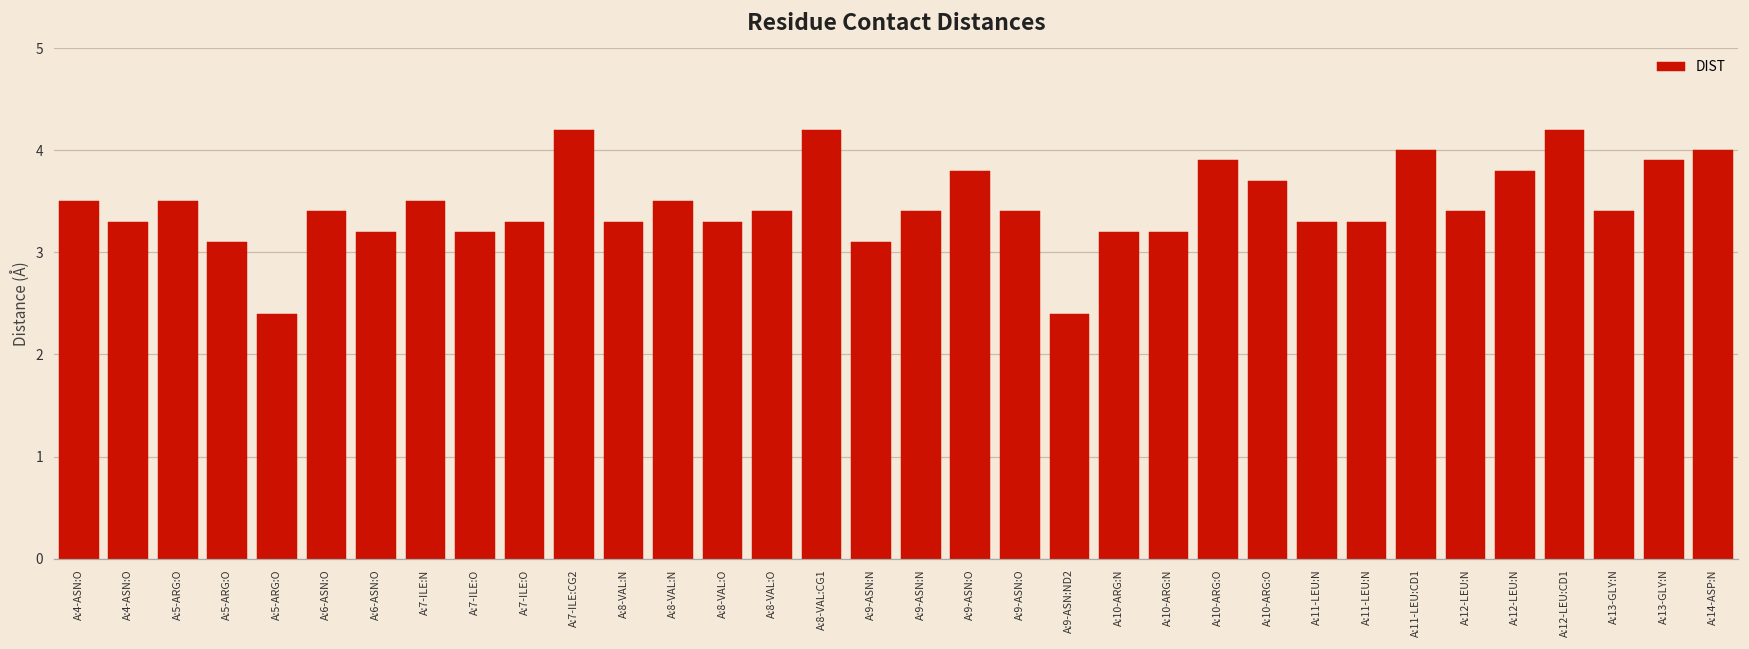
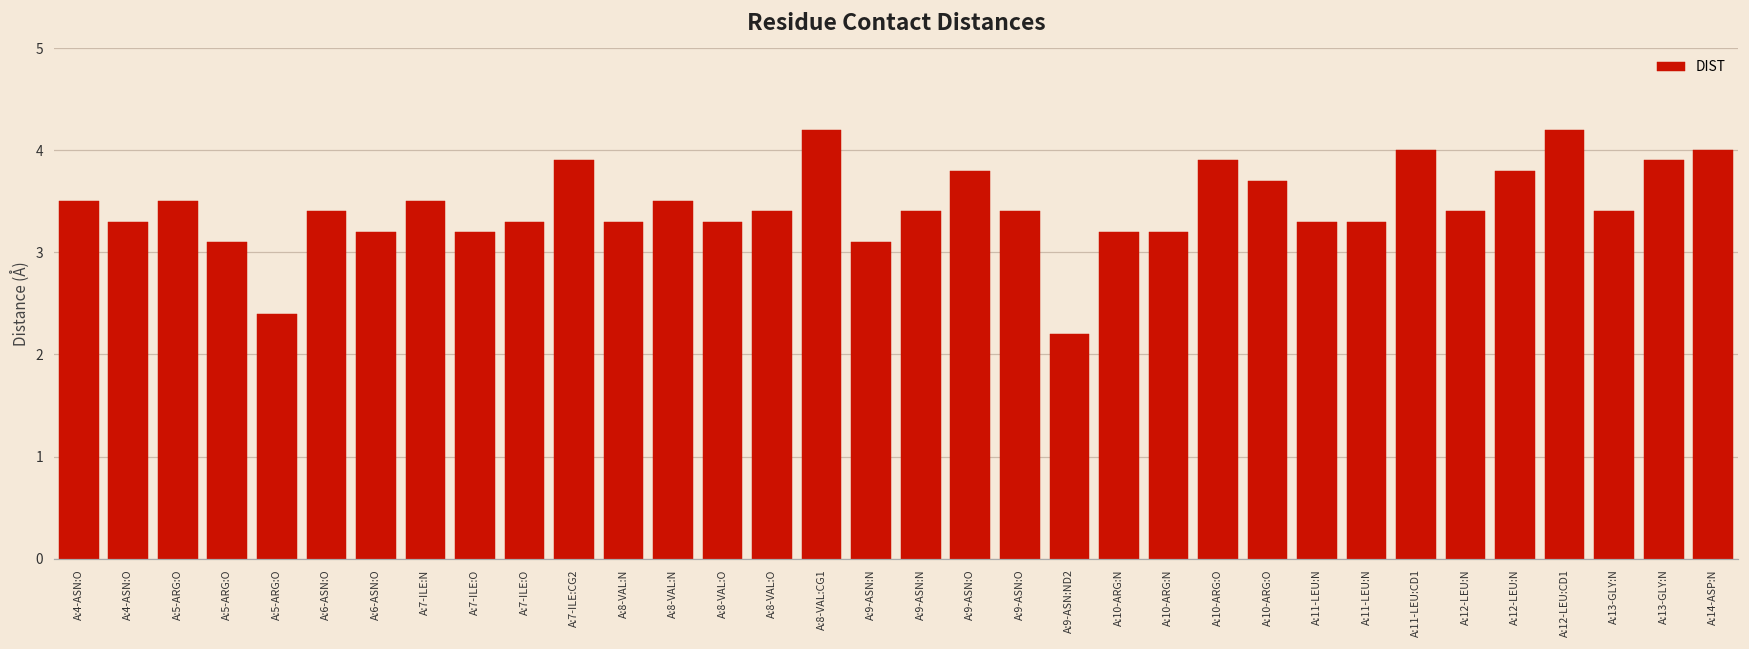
  {
    "A:7-ILE:N": 3.5,
-   "A:7-ILE:CG2": 4.2,
+   "A:7-ILE:CG2": 3.9,
    "A:8-VAL:CG1": 4.2,
-   "A:9-ASN:ND2": 2.4,
+   "A:9-ASN:ND2": 2.2,
    "A:11-LEU:CD1": 4.0,
    "A:12-LEU:CD1": 4.2,
    "A:14-ASP:N": 4.0
  }
